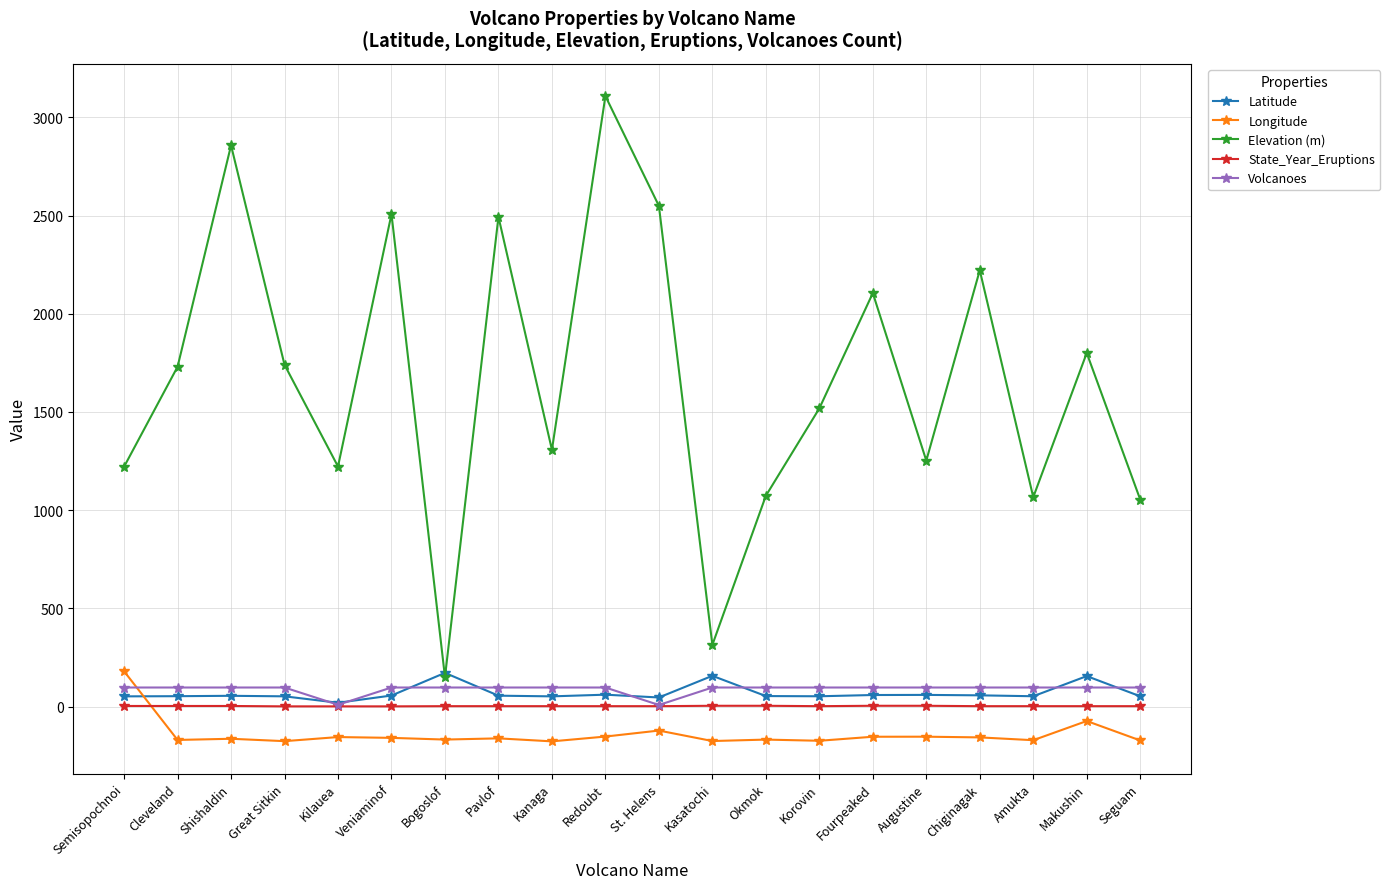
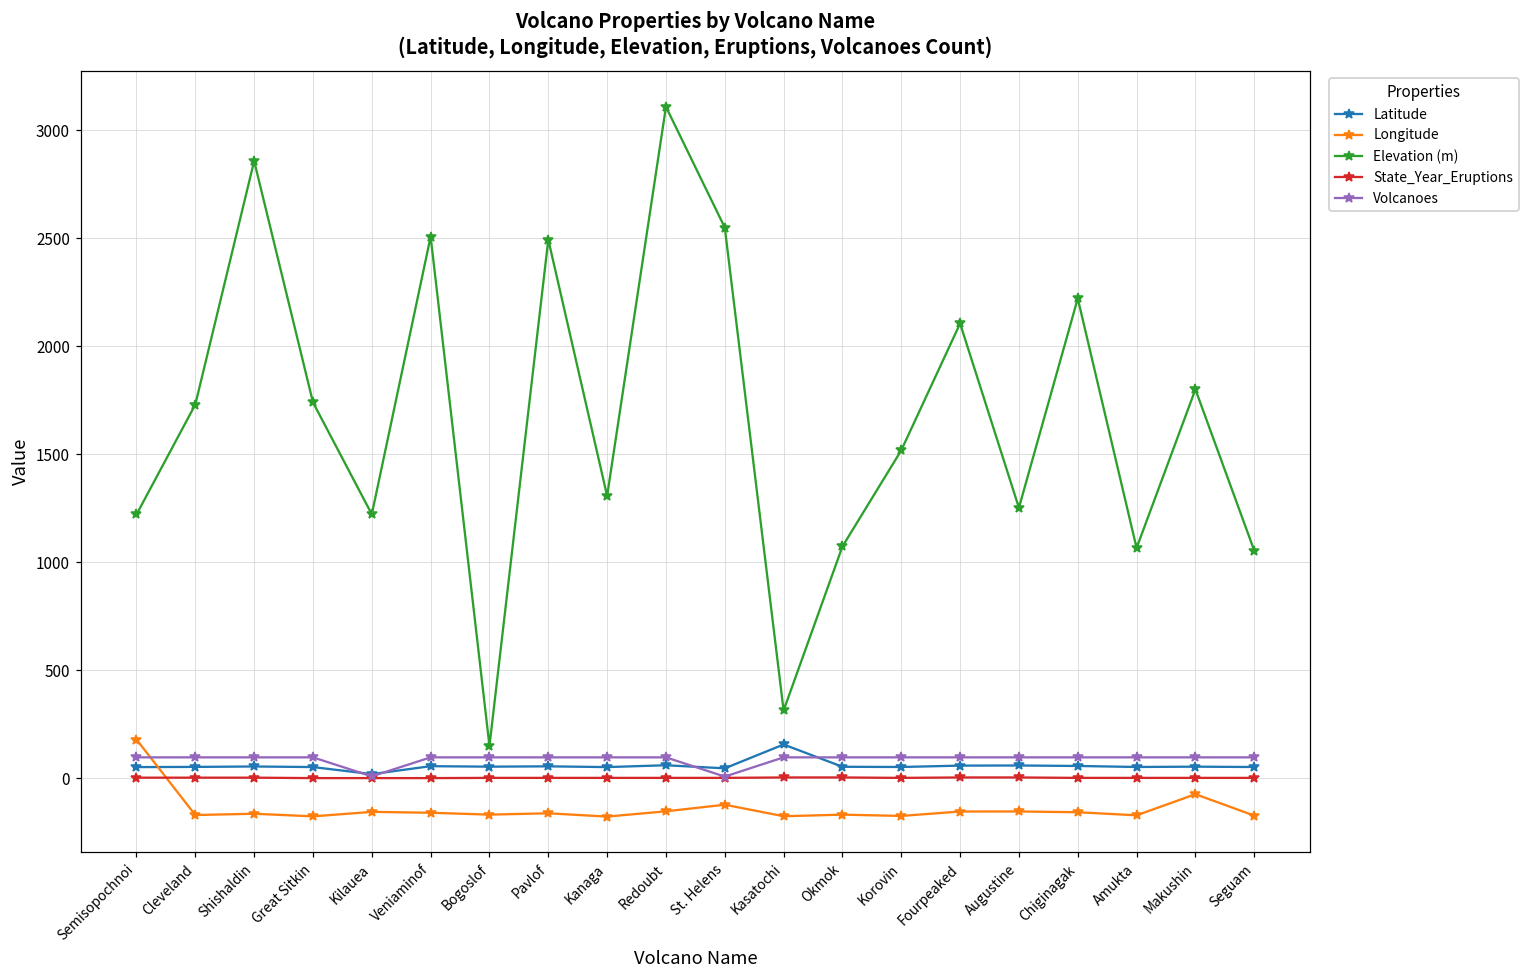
  {
    "Latitude": {
      "Semisopochnoi": 50,
      "Cleveland": 50,
      "Shishaldin": 50,
      "Great Sitkin": 50,
      "Veniaminof": 60,
-     "Bogoslof": 170,
+     "Bogoslof": 50,
      "Pavlof": 60,
      "Kanaga": 50,
      "Redoubt": 60,
      "St. Helens": 50,
      "Kasatochi": 160,
      "Okmok": 50,
      "Korovin": 50,
      "Fourpeaked": 60,
      "Augustine": 60,
      "Chiginagak": 60,
      "Amukta": 50,
-     "Makushin": 160,
+     "Makushin": 50,
      "Seguam": 50
    },
    "Longitude": {
      "Semisopochnoi": 180,
      "Cleveland": -170,
      "Shishaldin": -160,
      "Great Sitkin": -180,
      "Kilauea": -160,
      "Veniaminof": -160,
      "Bogoslof": -170,
      "Pavlof": -160,
      "Kanaga": -180,
      "Redoubt": -150,
      "St. Helens": -120,
      "Kasatochi": -180,
      "Okmok": -170,
      "Korovin": -170,
      "Fourpeaked": -150,
      "Augustine": -150,
      "Chiginagak": -160,
      "Amukta": -170,
      "Makushin": -70,
      "Seguam": -170
    },
    "Elevation (m)": {
      "Semisopochnoi": 1220,
      "Cleveland": 1730,
      "Shishaldin": 2860,
      "Great Sitkin": 1740,
      "Kilauea": 1220,
      "Veniaminof": 2510,
      "Bogoslof": 150,
      "Pavlof": 2490,
      "Kanaga": 1310,
      "Redoubt": 3110,
      "St. Helens": 2550,
      "Kasatochi": 310,
      "Okmok": 1070,
      "Korovin": 1520,
      "Fourpeaked": 2110,
      "Augustine": 1250,
      "Chiginagak": 2220,
      "Amukta": 1070,
      "Makushin": 1800,
      "Seguam": 1050
    },
    "State_Year_Eruptions": {
      "Semisopochnoi": 0,
      "Cleveland": 0,
      "Shishaldin": 0,
      "Great Sitkin": 0,
      "Veniaminof": 0,
      "Bogoslof": 0,
      "Pavlof": 0,
      "Kanaga": 0,
      "Redoubt": 0,
      "Kasatochi": 0,
      "Okmok": 0,
      "Korovin": 0,
      "Fourpeaked": 0,
      "Augustine": 0,
      "Chiginagak": 0,
      "Amukta": 0,
      "Makushin": 0,
      "Seguam": 0
    },
    "Volcanoes": {
      "Semisopochnoi": 100,
      "Cleveland": 100,
      "Shishaldin": 100,
      "Great Sitkin": 100,
      "Veniaminof": 100,
      "Bogoslof": 100,
      "Pavlof": 100,
      "Kanaga": 100,
      "Redoubt": 100,
      "Kasatochi": 100,
      "Okmok": 100,
      "Korovin": 100,
      "Fourpeaked": 100,
      "Augustine": 100,
      "Chiginagak": 100,
      "Amukta": 100,
      "Makushin": 100,
      "Seguam": 100
    }
  }
